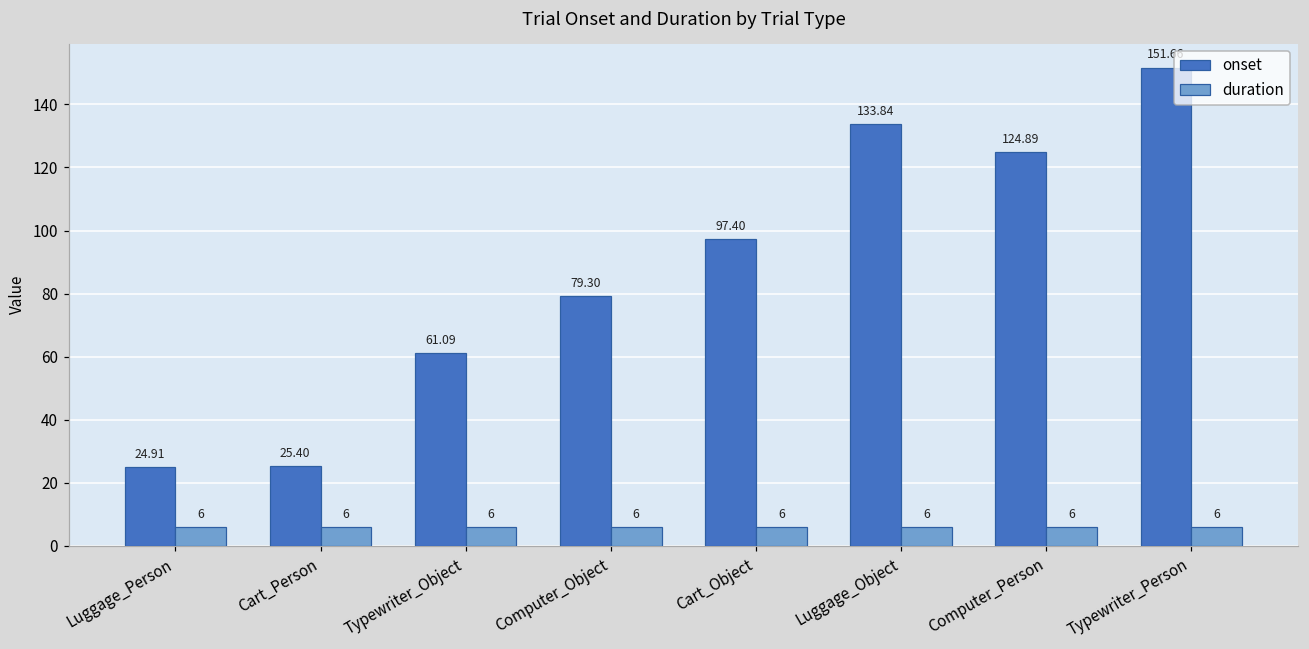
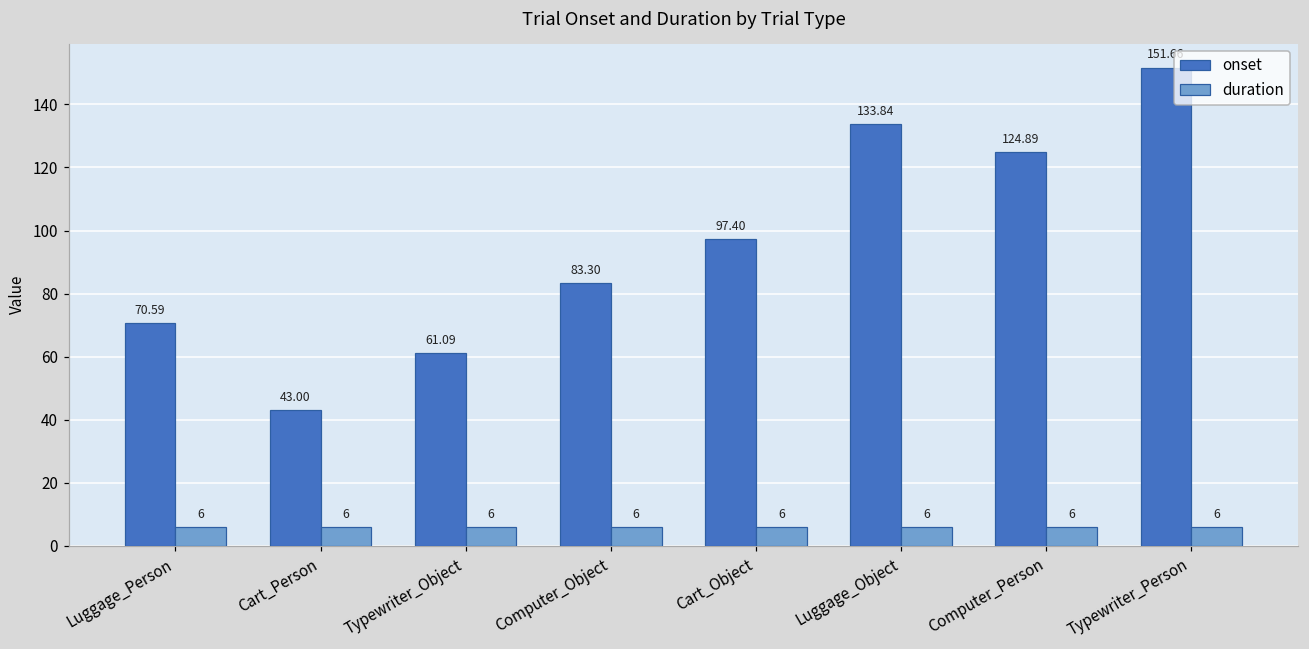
  {
    "onset": {
-     "Luggage_Person": 24.91,
-     "Cart_Person": 25.40,
+     "Luggage_Person": 70.59,
+     "Cart_Person": 43.00,
      "Typewriter_Object": 61.09,
-     "Computer_Object": 79.30,
+     "Computer_Object": 83.30,
      "Cart_Object": 97.40,
      "Luggage_Object": 133.84,
      "Computer_Person": 124.89
    },
    "duration": {
      "Luggage_Person": 6,
      "Cart_Person": 6,
      "Typewriter_Object": 6,
      "Computer_Object": 6,
      "Cart_Object": 6,
      "Luggage_Object": 6,
      "Computer_Person": 6,
      "Typewriter_Person": 6
    }
  }
